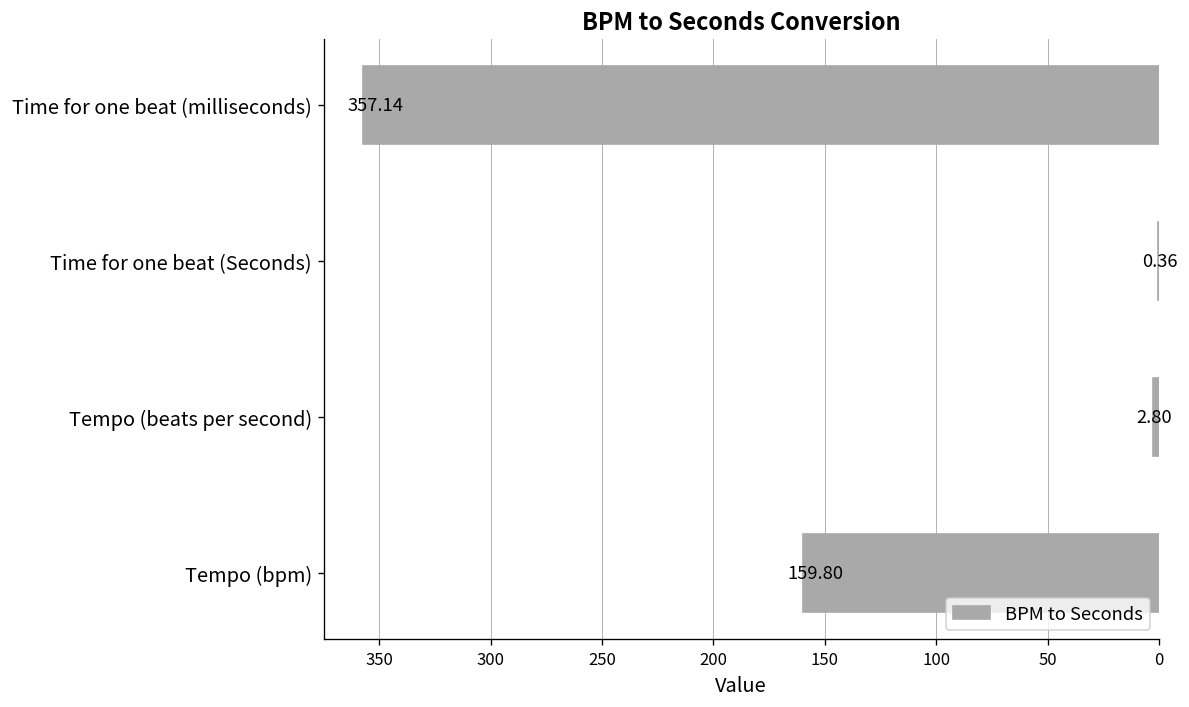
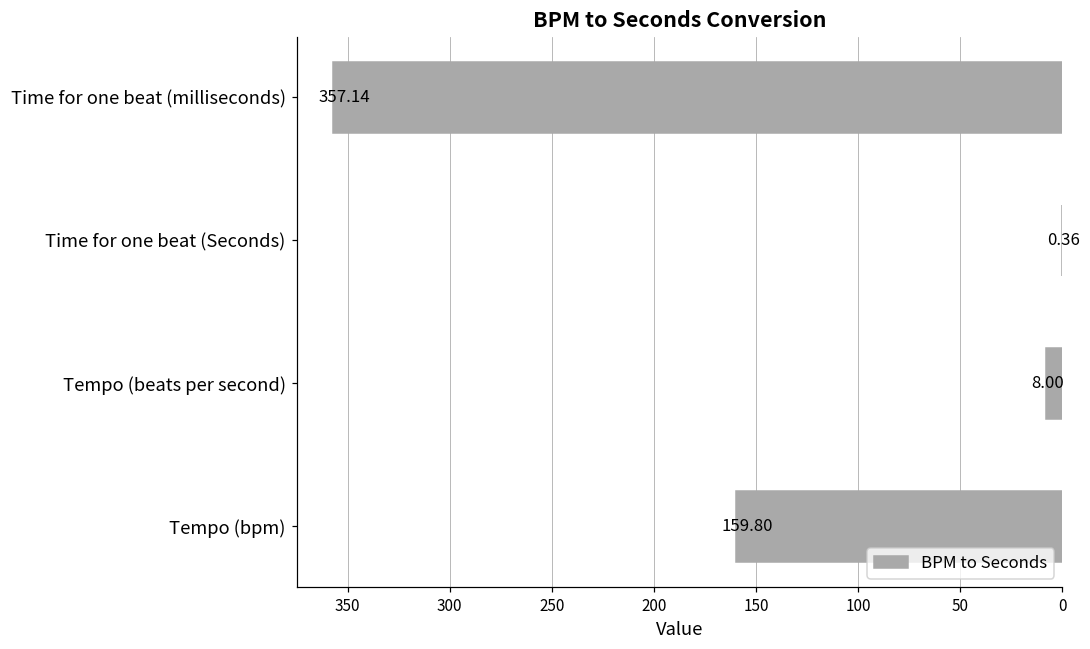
  {
    "Time for one beat (milliseconds)": 357.14,
    "Time for one beat (Seconds)": 0.36,
-   "Tempo (beats per second)": 2.80,
+   "Tempo (beats per second)": 8.00,
    "Tempo (bpm)": 159.80
  }
